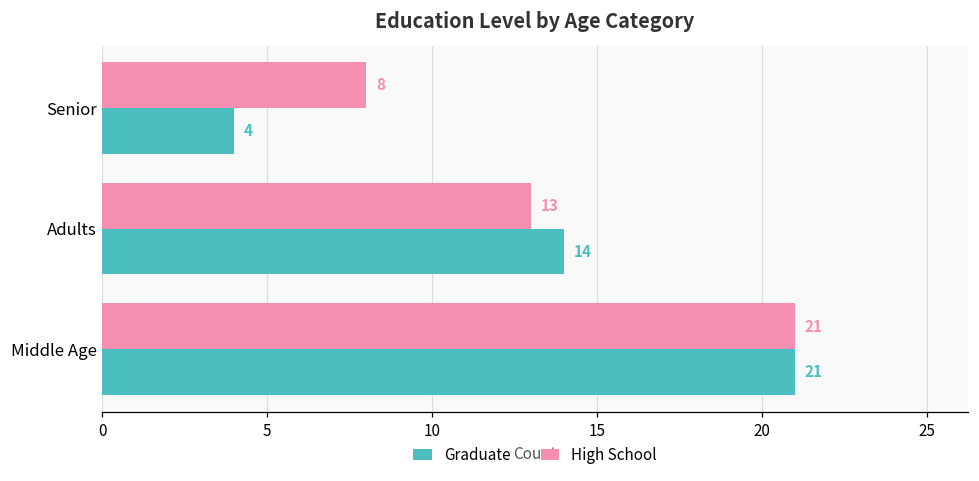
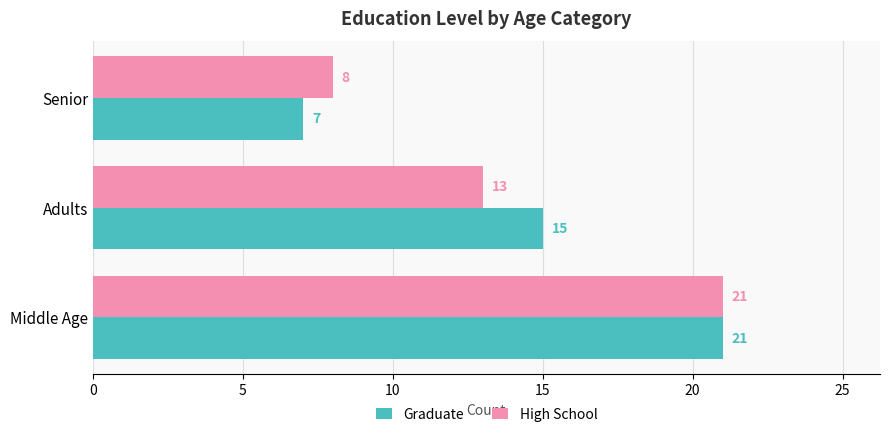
  {
    "Graduate": {
-     "Senior": 4,
-     "Adults": 14,
+     "Senior": 7,
+     "Adults": 15,
      "Middle Age": 21
    },
    "High School": {
      "Senior": 8,
      "Adults": 13,
      "Middle Age": 21
    }
  }
